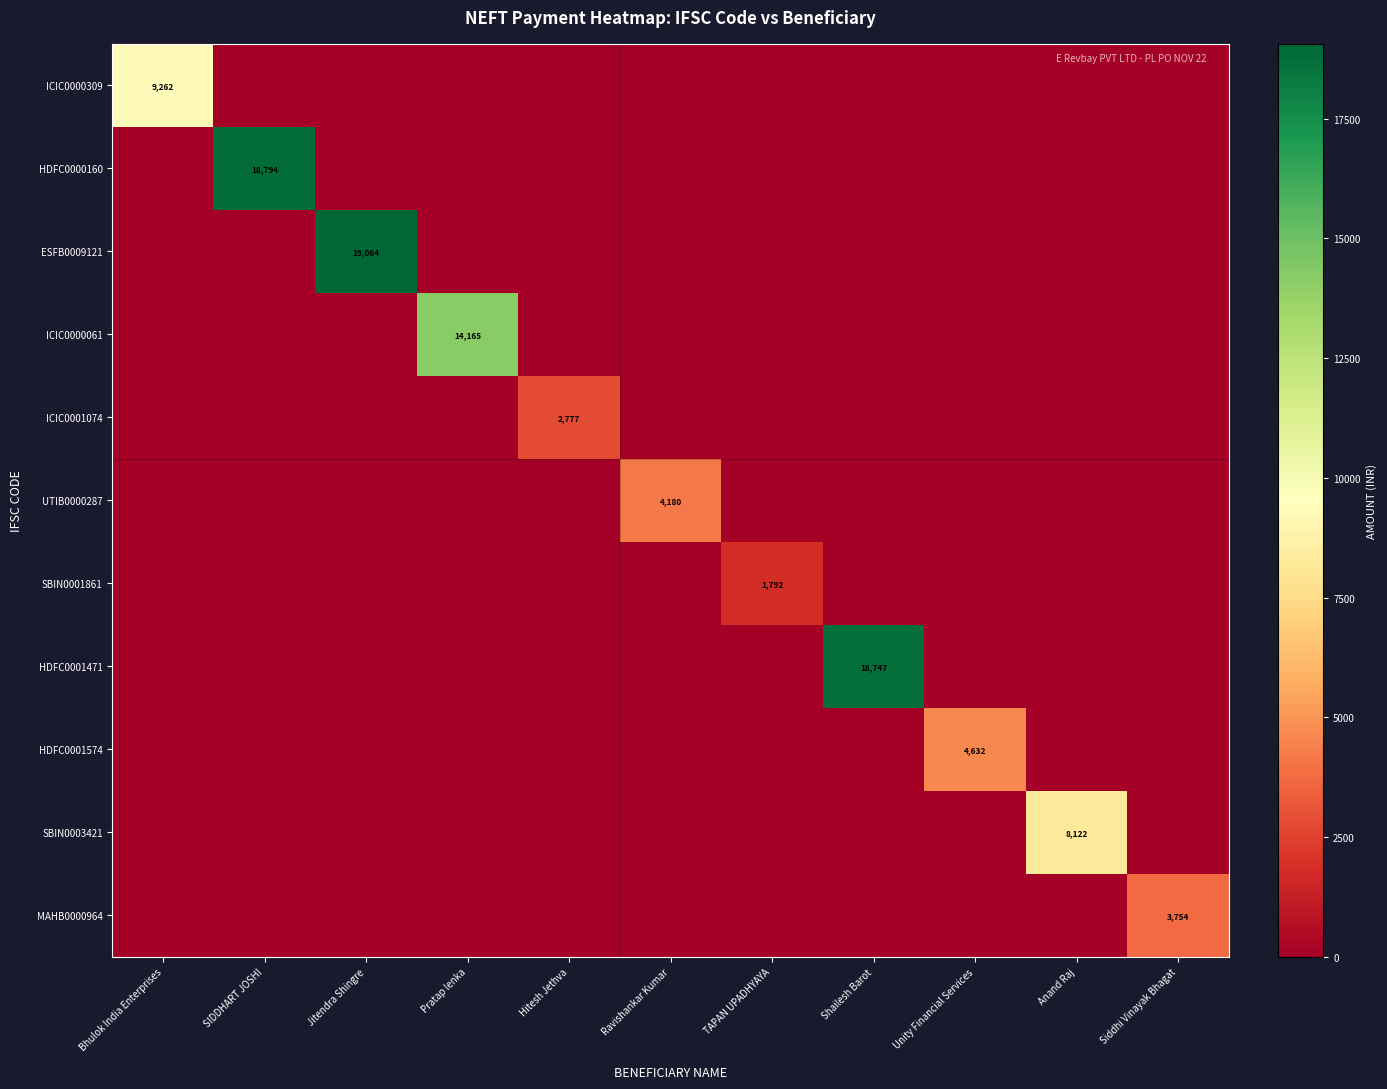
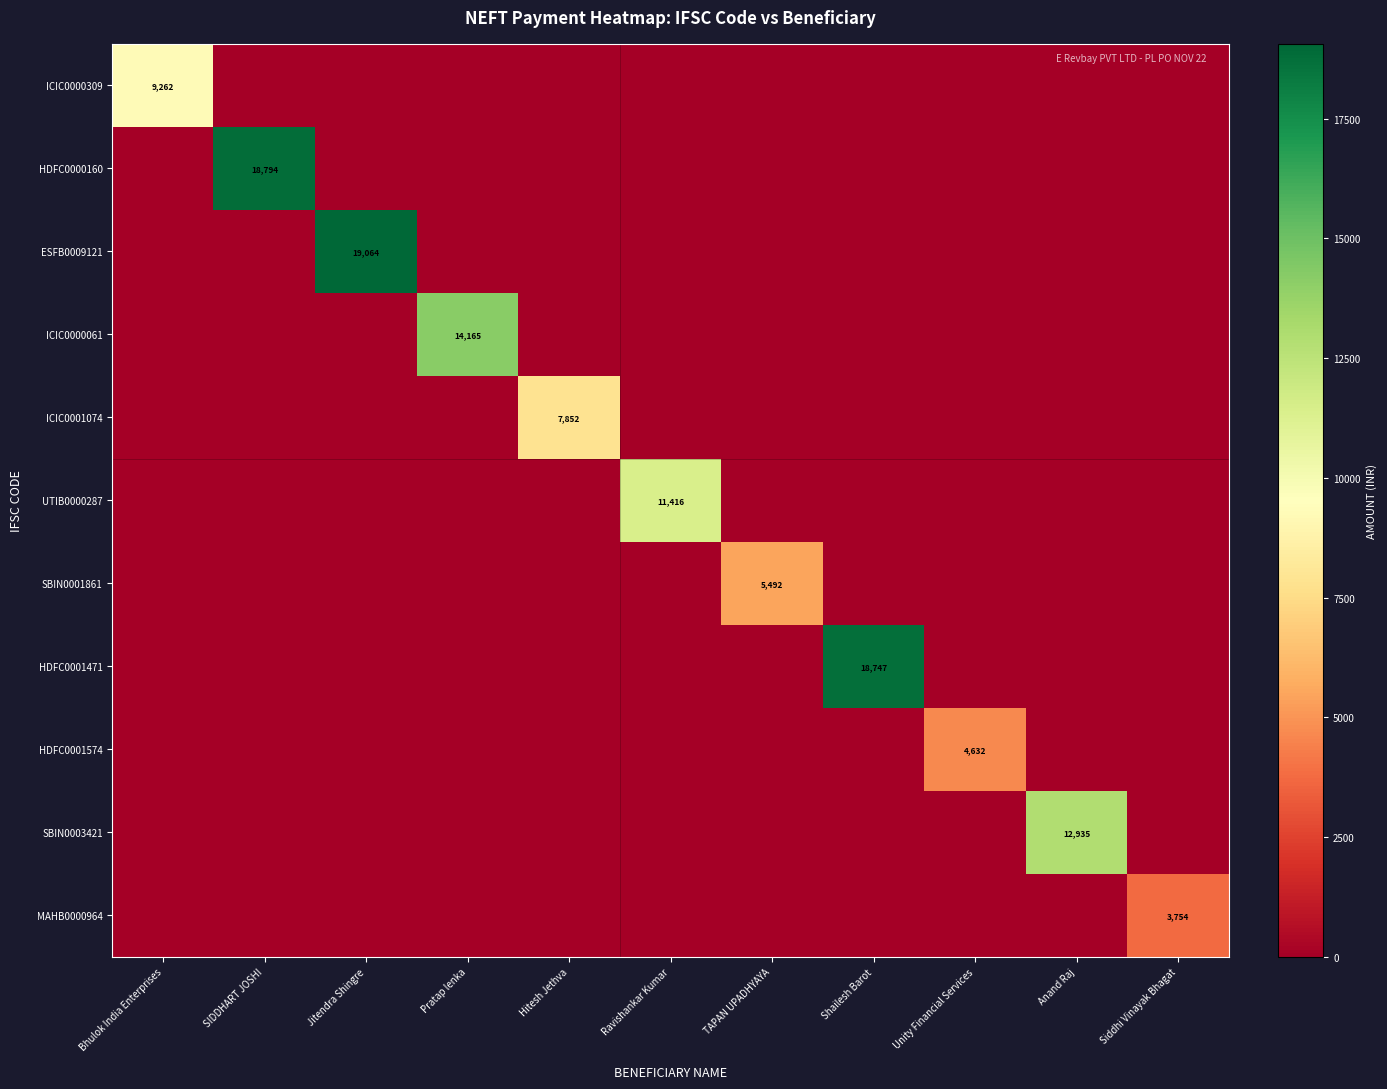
  {
    "ICIC0000309": {
      "Bhulok India Enterprises": "9,262",
      "Siddhi Vinayak Bhagat": "22"
    },
    "HDFC0000160": {
      "SIDDHART JOSHI": "18,794"
    },
    "ESFB0009121": {
      "Jitendra Shingre": "19,064"
    },
    "ICIC0000061": {
      "Pratap lenka": "14,165"
    },
    "ICIC0001074": {
-     "Hitesh Jethva": "2,777"
+     "Hitesh Jethva": "7,852"
    },
    "UTIB0000287": {
-     "Ravishankar Kumar": "4,180"
+     "Ravishankar Kumar": "11,416"
    },
    "SBIN0001861": {
-     "TAPAN UPADHYAYA": "1,792"
+     "TAPAN UPADHYAYA": "5,492"
    },
    "HDFC0001471": {
      "Shailesh Barot": "18,747"
    },
    "HDFC0001574": {
      "Unity Financial Services": "4,632"
    },
    "SBIN0003421": {
-     "Anand Raj": "8,122"
+     "Anand Raj": "12,935"
    },
    "MAHB0000964": {
      "Siddhi Vinayak Bhagat": "3,754"
    }
  }
